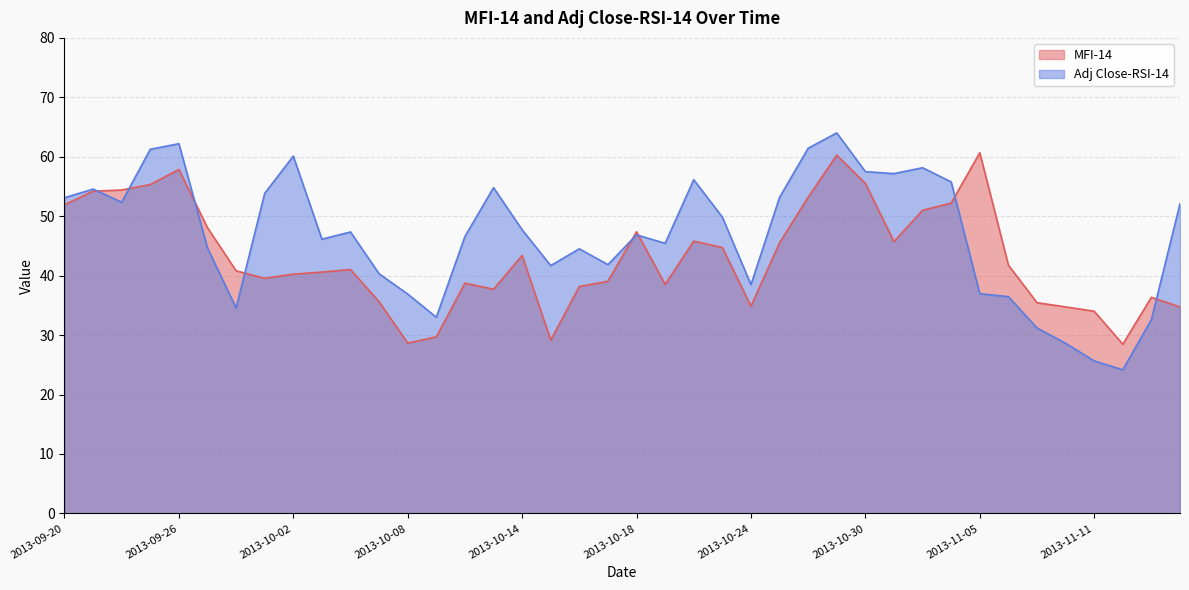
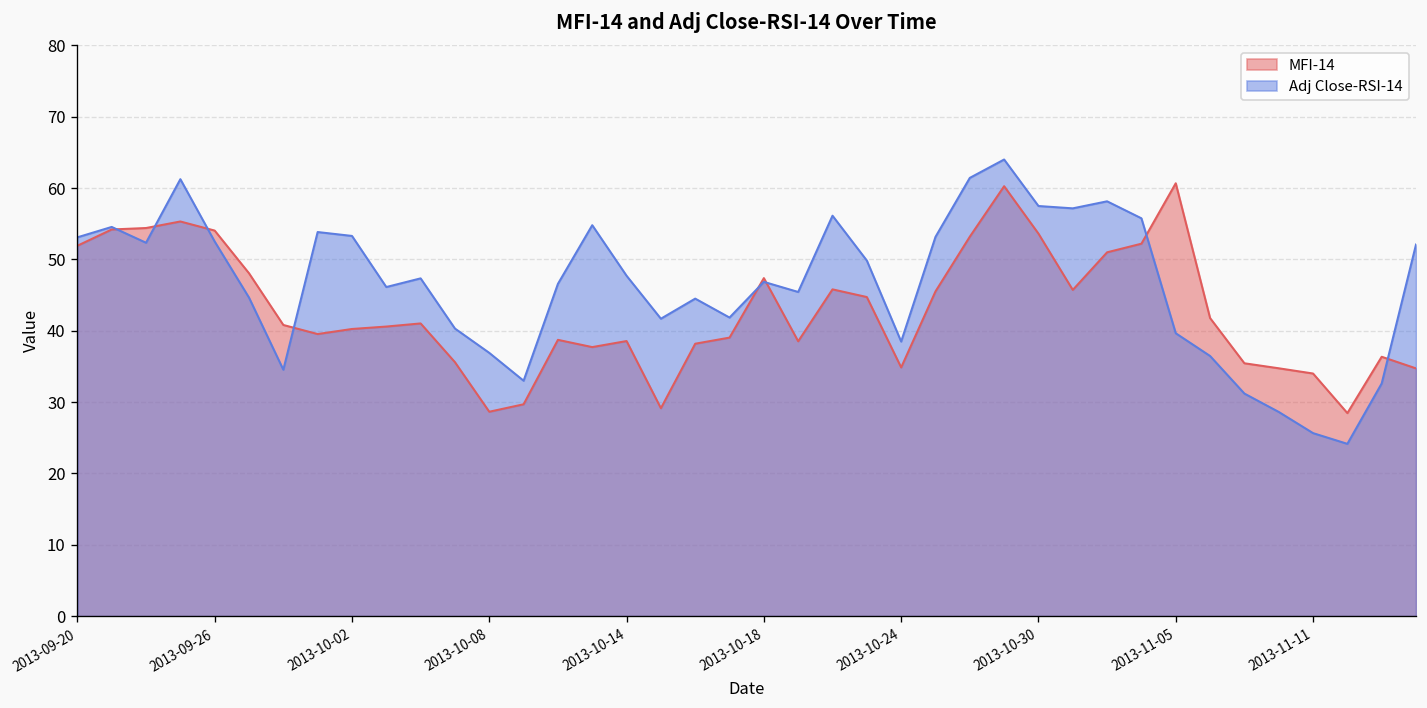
  {
    "MFI-14": {
      "2013-09-20": 52,
-     "2013-09-26": 58,
+     "2013-09-26": 54,
      "2013-10-02": 40,
      "2013-10-08": 29,
-     "2013-10-14": 43,
+     "2013-10-14": 39,
      "2013-10-18": 47,
      "2013-10-24": 35,
-     "2013-10-30": 56,
+     "2013-10-30": 54,
      "2013-11-05": 61,
      "2013-11-11": 34
    },
    "Adj Close-RSI-14": {
      "2013-09-20": 53,
-     "2013-09-26": 62,
-     "2013-10-02": 60,
+     "2013-09-26": 53,
+     "2013-10-02": 53,
      "2013-10-08": 37,
      "2013-10-14": 48,
      "2013-10-18": 47,
      "2013-10-24": 38,
      "2013-10-30": 57,
-     "2013-11-05": 37,
+     "2013-11-05": 40,
      "2013-11-11": 26
    }
  }
